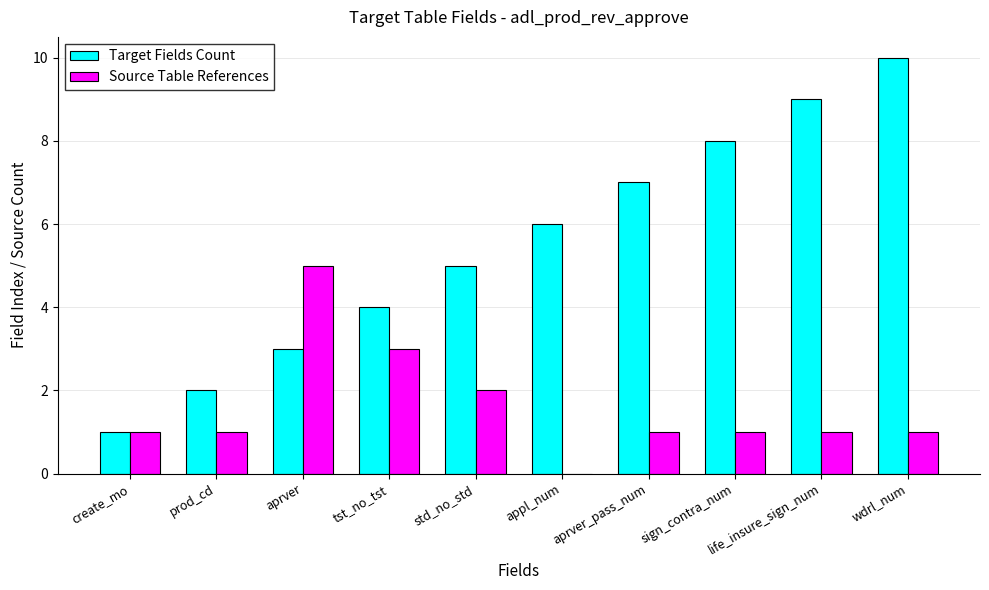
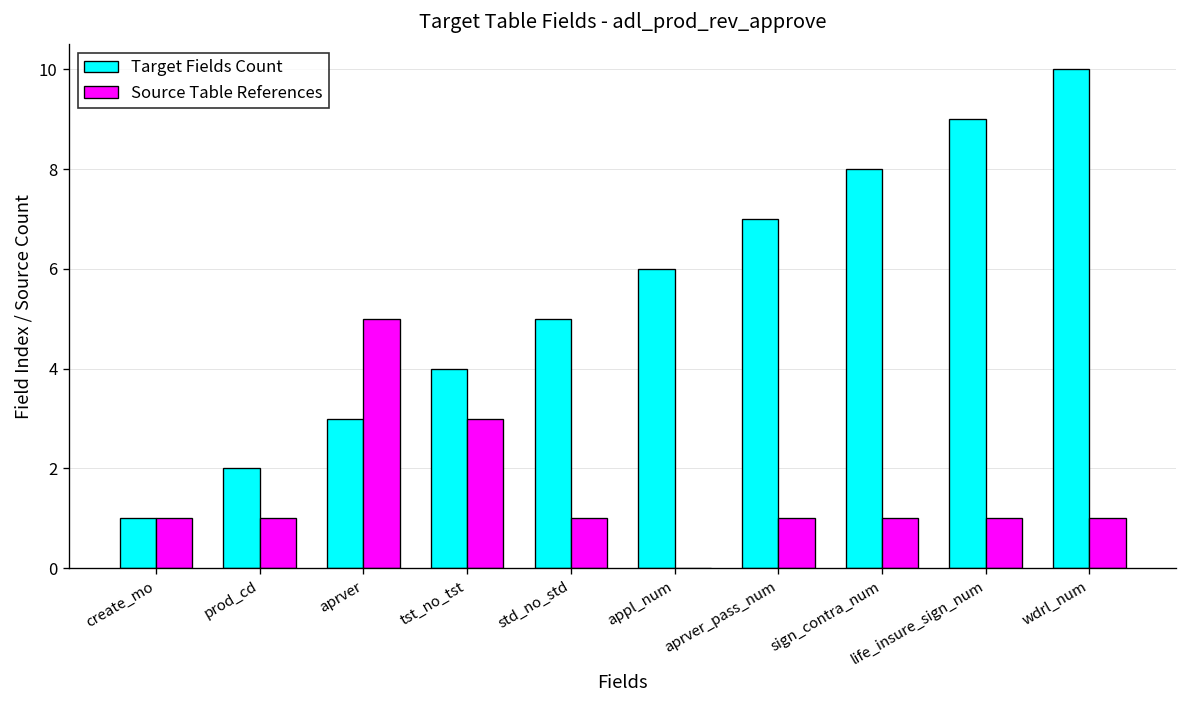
  {
    "Target Fields Count": {
      "create_mo": 1,
      "prod_cd": 2,
      "aprver": 3,
      "tst_no_tst": 4,
      "std_no_std": 5,
      "appl_num": 6,
      "aprver_pass_num": 7,
      "sign_contra_num": 8,
      "life_insure_sign_num": 9,
      "wdrl_num": 10
    },
    "Source Table References": {
      "create_mo": 1,
      "prod_cd": 1,
      "aprver": 5,
      "tst_no_tst": 3,
-     "std_no_std": 2,
+     "std_no_std": 1,
      "appl_num": 0,
      "aprver_pass_num": 1,
      "sign_contra_num": 1,
      "life_insure_sign_num": 1,
      "wdrl_num": 1
    }
  }
